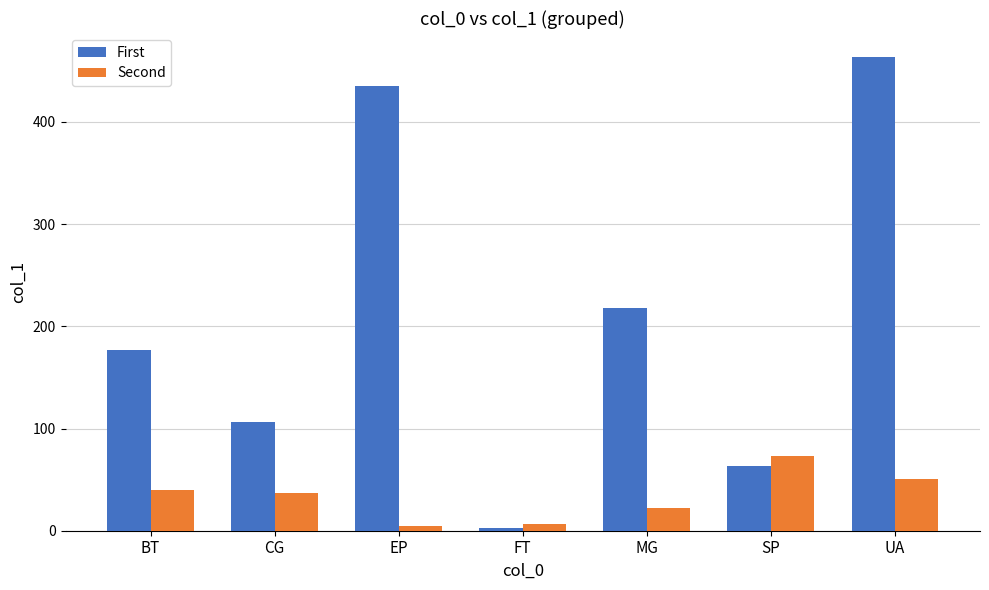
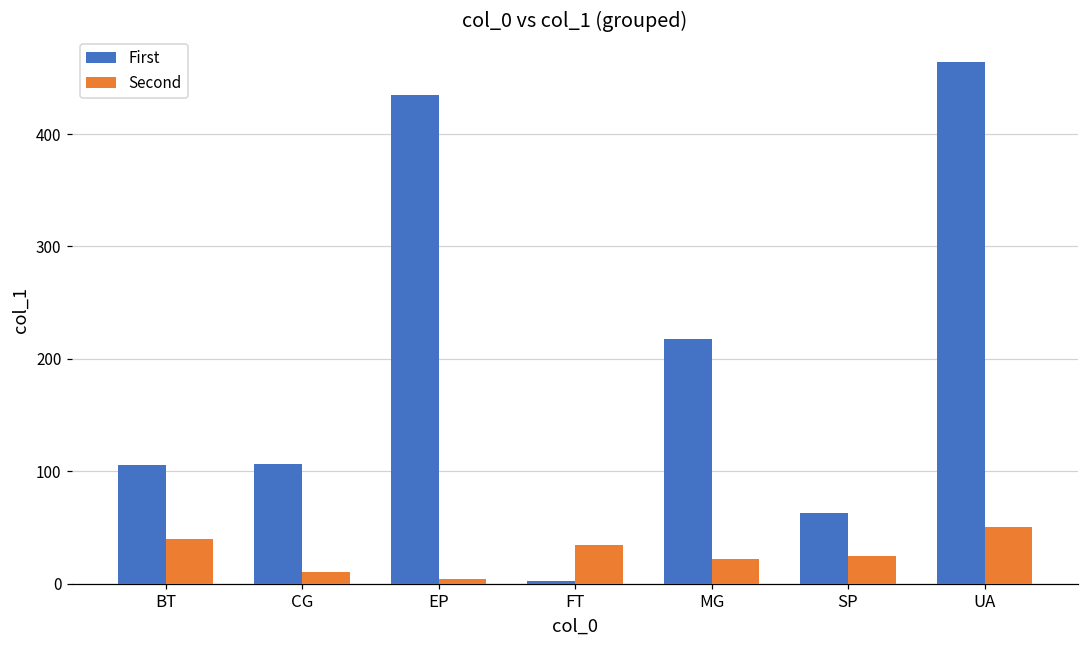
  {
    "First": {
-     "BT": 177,
+     "BT": 106,
      "CG": 107,
      "EP": 435,
      "FT": 3,
      "MG": 218,
      "SP": 63,
      "UA": 464
    },
    "Second": {
      "BT": 40,
-     "CG": 37,
+     "CG": 11,
      "EP": 5,
-     "FT": 7,
+     "FT": 35,
      "MG": 22,
-     "SP": 73,
+     "SP": 25,
      "UA": 50
    }
  }
